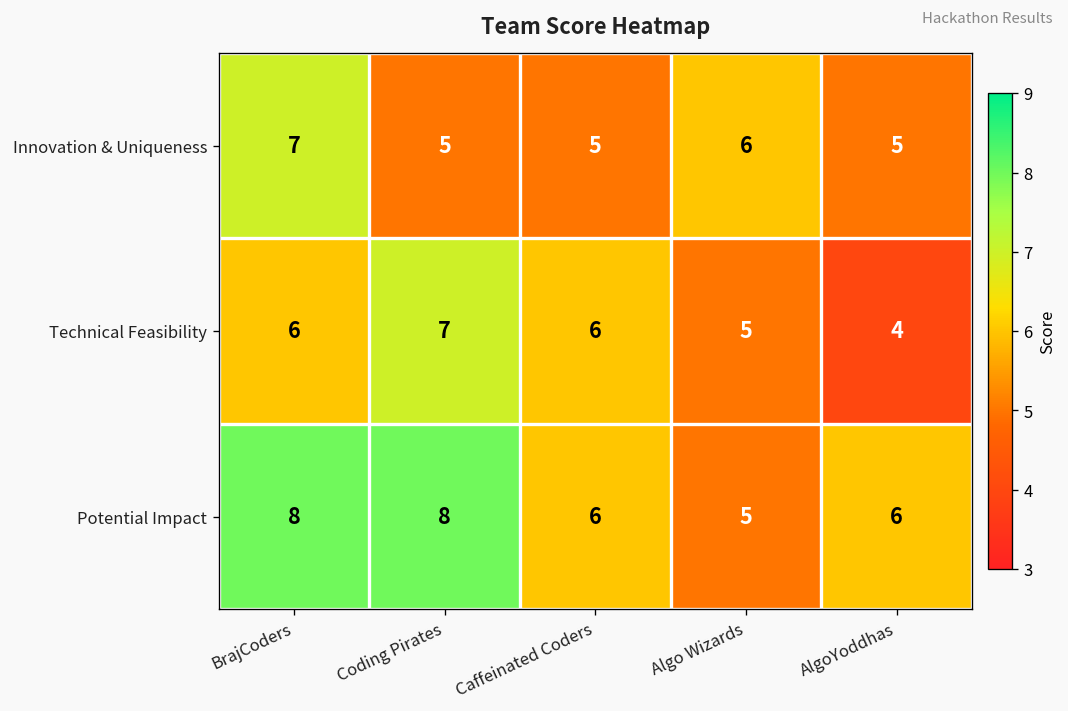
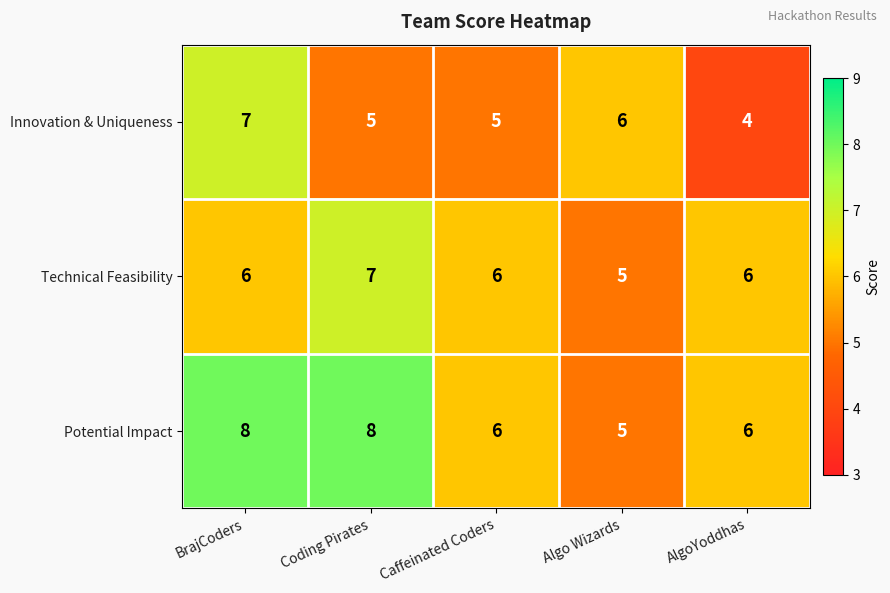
  {
    "Innovation & Uniqueness": {
      "BrajCoders": 7,
      "Coding Pirates": 5,
      "Caffeinated Coders": 5,
      "Algo Wizards": 6,
-     "AlgoYoddhas": 5
+     "AlgoYoddhas": 4
    },
    "Technical Feasibility": {
      "BrajCoders": 6,
      "Coding Pirates": 7,
      "Caffeinated Coders": 6,
      "Algo Wizards": 5,
-     "AlgoYoddhas": 4
+     "AlgoYoddhas": 6
    },
    "Potential Impact": {
      "BrajCoders": 8,
      "Coding Pirates": 8,
      "Caffeinated Coders": 6,
      "Algo Wizards": 5,
      "AlgoYoddhas": 6
    }
  }
